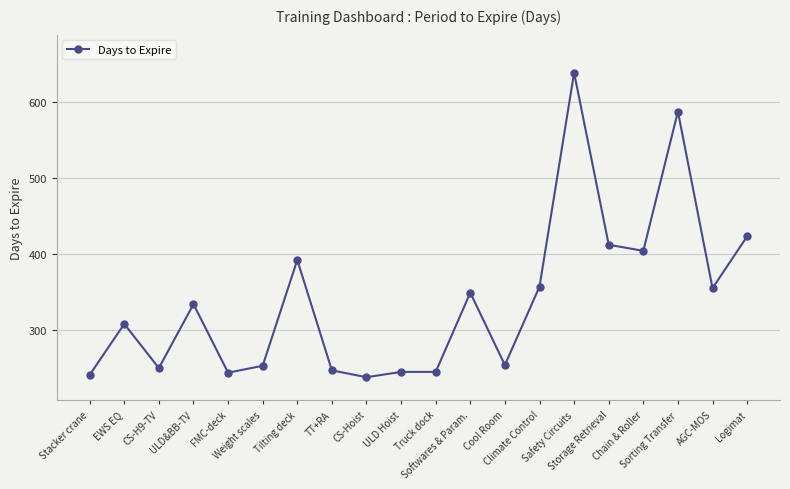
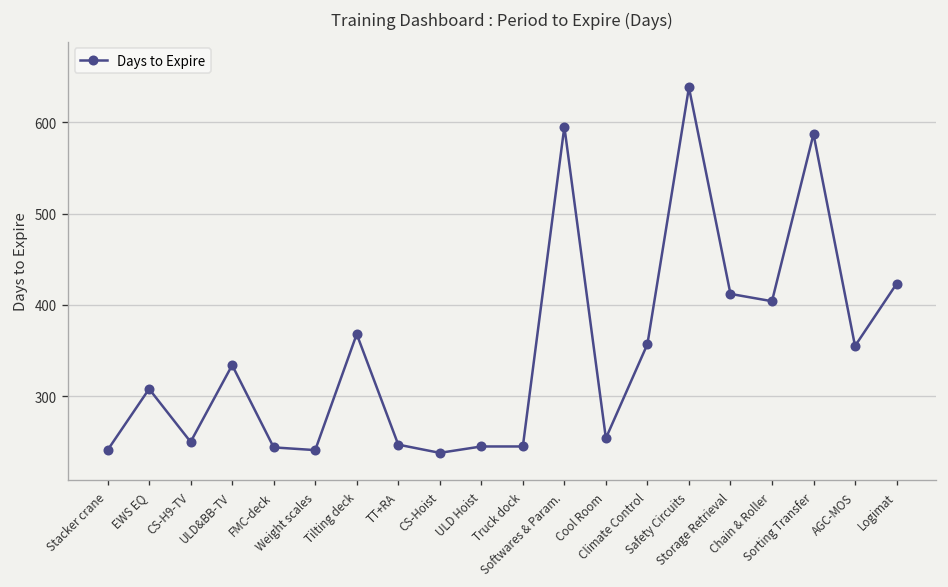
  {
    "Stacker crane": 240,
    "EWS EQ": 310,
    "CS-H9-TV": 250,
    "ULD&BB-TV": 330,
    "FMC-deck": 240,
-   "Weight scales": 250,
-   "Tilting deck": 390,
+   "Weight scales": 240,
+   "Tilting deck": 370,
    "TT+RA": 250,
    "CS-Hoist": 240,
    "ULD Hoist": 250,
    "Truck dock": 250,
-   "Softwares & Param.": 350,
+   "Softwares & Param.": 600,
    "Cool Room": 250,
    "Climate Control": 360,
    "Safety Circuits": 640,
    "Storage Retrieval": 410,
    "Chain & Roller": 400,
    "Sorting Transfer": 590,
    "AGC-MOS": 360,
    "Logimat": 420
  }
